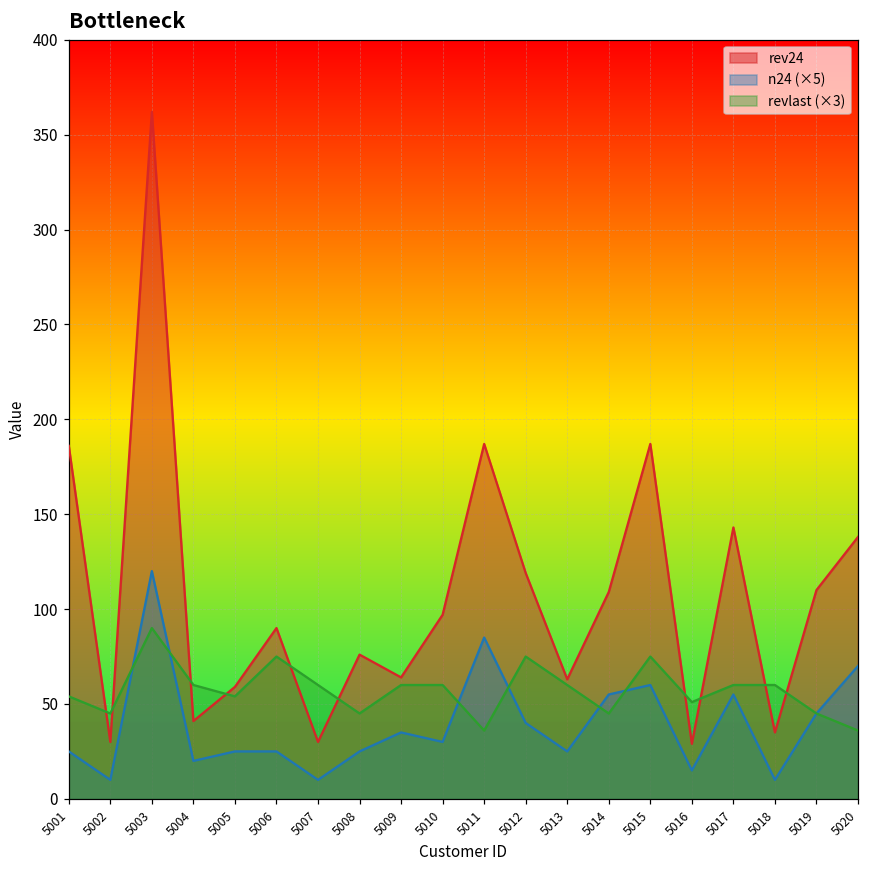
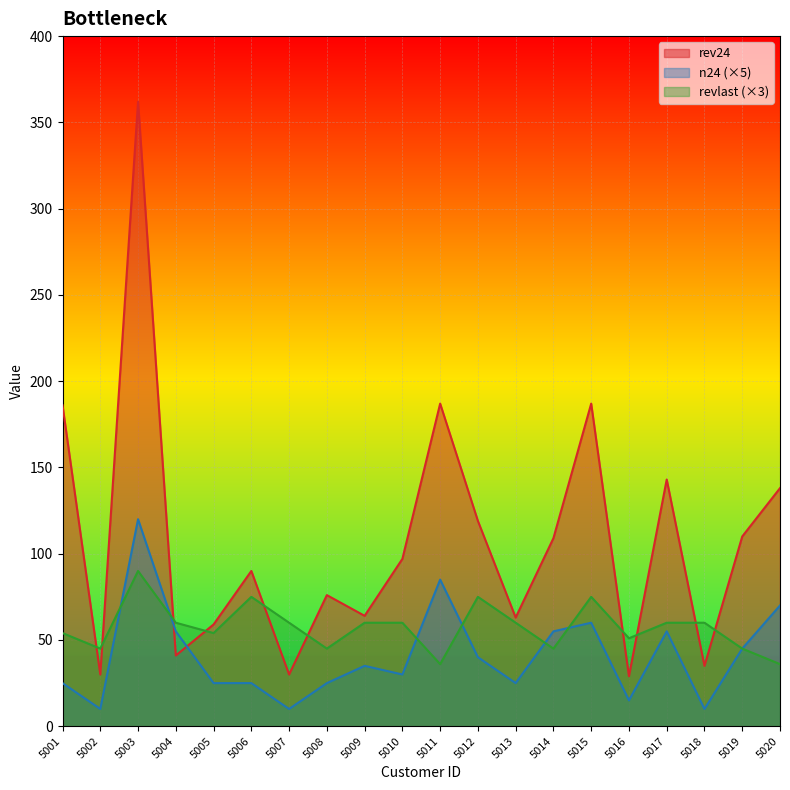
  {
    "rev24": {
      "5001": 186,
      "5002": 30,
      "5003": 362,
      "5004": 41,
      "5005": 59,
      "5006": 90,
      "5007": 30,
      "5008": 76,
      "5009": 64,
      "5010": 97,
      "5011": 187,
      "5012": 119,
      "5013": 63,
      "5014": 109,
      "5015": 187,
      "5016": 29,
      "5017": 143,
      "5018": 35,
      "5019": 110,
      "5020": 138
    },
    "n24 (×5)": {
      "5001": 25,
      "5002": 10,
      "5003": 120,
-     "5004": 20,
+     "5004": 55,
      "5005": 25,
      "5006": 25,
      "5007": 10,
      "5008": 25,
      "5009": 35,
      "5010": 30,
      "5011": 85,
      "5012": 40,
      "5013": 25,
      "5014": 55,
      "5015": 60,
      "5016": 15,
      "5017": 55,
      "5018": 10,
      "5020": 70
    },
    "revlast (×3)": {
      "5001": 54,
      "5002": 45,
      "5003": 90,
      "5004": 60,
      "5005": 54,
      "5006": 75,
      "5007": 60,
      "5008": 45,
      "5009": 60,
      "5010": 60,
      "5011": 36,
      "5012": 75,
      "5013": 60,
      "5014": 45,
      "5015": 75,
      "5016": 51,
      "5017": 60,
      "5018": 60,
      "5020": 36
    }
  }
